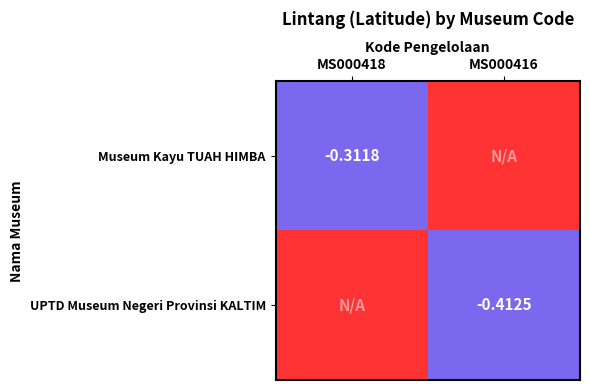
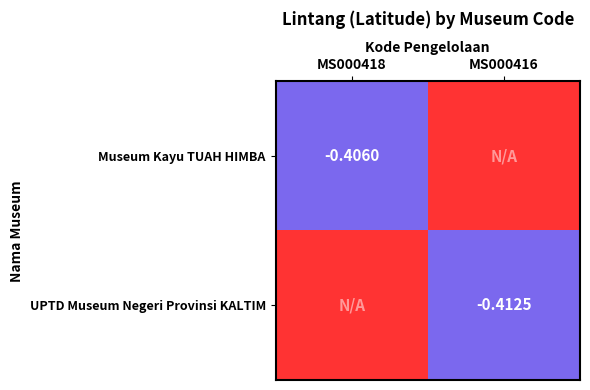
  {
    "Museum Kayu TUAH HIMBA": {
-     "MS000418": -0.3118
+     "MS000418": -0.4060
    },
    "UPTD Museum Negeri Provinsi KALTIM": {
      "MS000416": -0.4125
    }
  }
